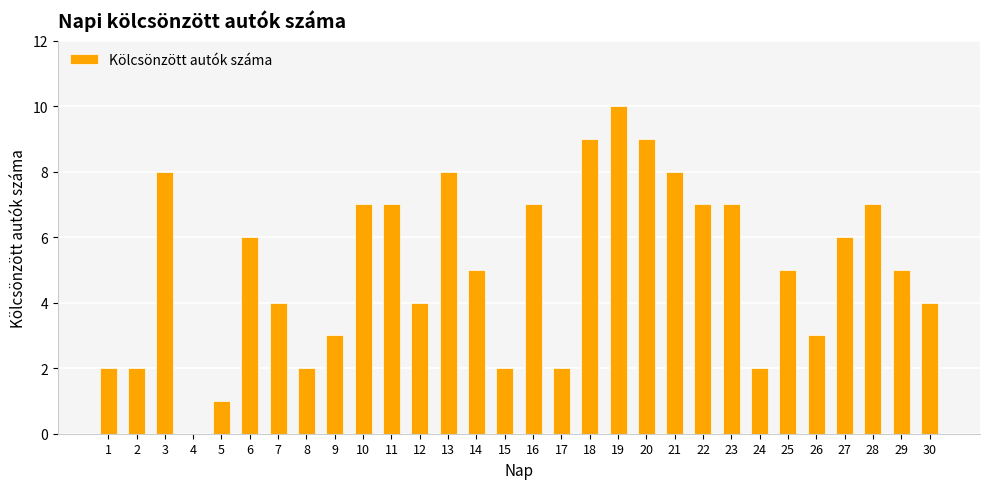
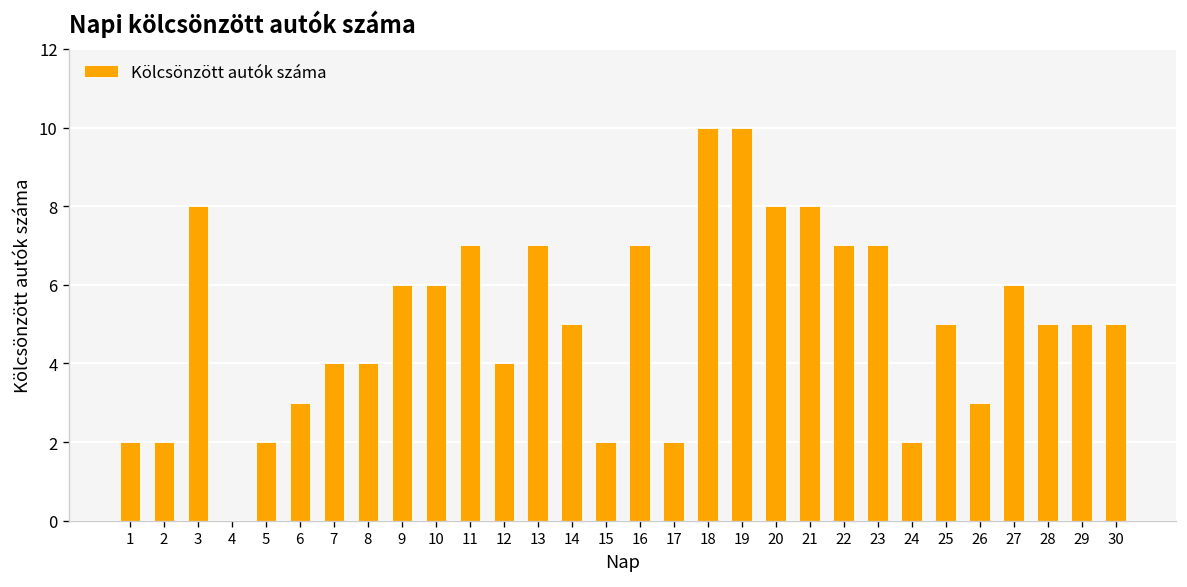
  {
    "1": 2,
    "2": 2,
    "3": 8,
    "4": 0,
-   "5": 1,
-   "6": 6,
+   "5": 2,
+   "6": 3,
    "7": 4,
-   "8": 2,
-   "9": 3,
-   "10": 7,
+   "8": 4,
+   "9": 6,
+   "10": 6,
    "11": 7,
    "12": 4,
-   "13": 8,
+   "13": 7,
    "14": 5,
    "15": 2,
    "16": 7,
    "17": 2,
-   "18": 9,
+   "18": 10,
    "19": 10,
-   "20": 9,
+   "20": 8,
    "21": 8,
    "22": 7,
    "23": 7,
    "24": 2,
    "25": 5,
    "26": 3,
    "27": 6,
-   "28": 7,
+   "28": 5,
    "29": 5,
-   "30": 4
+   "30": 5
  }
